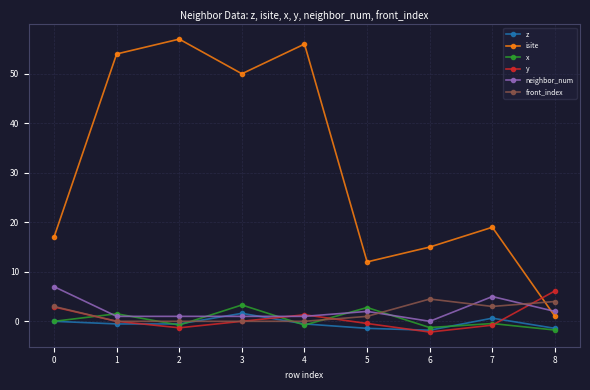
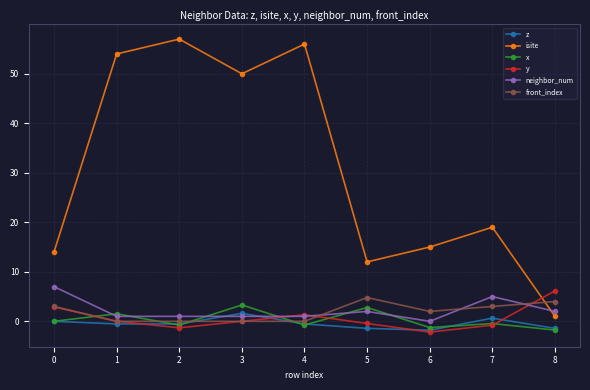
  {
    "z": {
      "1": -1,
      "3": 2,
      "5": -1,
      "7": 1
    },
    "isite": {
-     "0": 17,
+     "0": 14,
      "1": 54,
      "2": 57,
      "3": 50,
      "4": 56,
      "5": 12,
      "6": 15,
      "7": 19,
      "8": 1
    },
    "x": {
      "1": 2,
      "3": 3,
      "5": 3,
      "6": -1
    },
    "y": {
      "2": -1,
      "5": 0,
      "8": 6
    },
    "neighbor_num": {
      "0": 7,
      "1": 1,
      "2": 1,
      "3": 1,
      "5": 2,
      "6": 0,
      "7": 5,
      "8": 2
    },
    "front_index": {
      "2": 0,
      "4": 0,
-     "5": 1,
-     "6": 5,
+     "5": 5,
+     "6": 2,
      "7": 3,
      "8": 4
    }
  }
